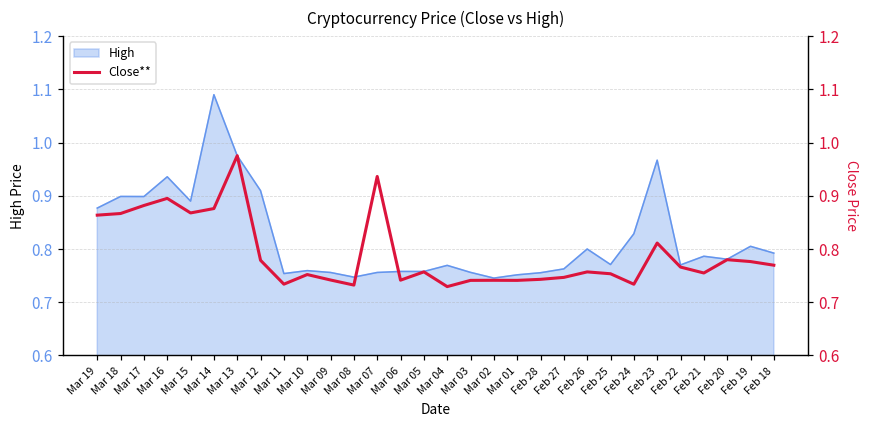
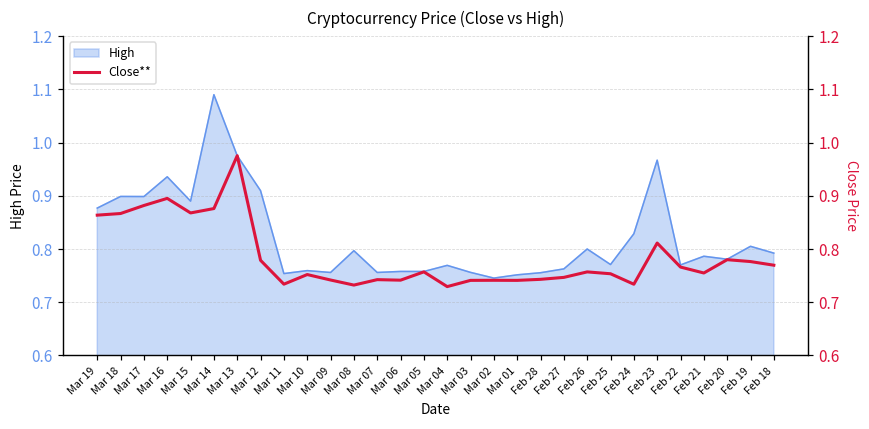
  {
    "High": {
      "Mar 19": 0.88,
      "Mar 18": 0.90,
      "Mar 17": 0.90,
      "Mar 16": 0.94,
      "Mar 15": 0.89,
      "Mar 14": 1.09,
      "Mar 13": 0.98,
      "Mar 12": 0.91,
      "Mar 11": 0.75,
      "Mar 10": 0.76,
      "Mar 09": 0.76,
-     "Mar 08": 0.75,
+     "Mar 08": 0.80,
      "Mar 07": 0.76,
      "Mar 06": 0.76,
      "Mar 05": 0.76,
      "Mar 04": 0.77,
      "Mar 03": 0.76,
      "Mar 02": 0.75,
      "Mar 01": 0.75,
      "Feb 28": 0.76,
      "Feb 27": 0.76,
      "Feb 26": 0.80,
      "Feb 25": 0.77,
      "Feb 24": 0.83,
      "Feb 23": 0.97,
      "Feb 22": 0.77,
      "Feb 21": 0.79,
      "Feb 20": 0.78,
      "Feb 19": 0.81,
      "Feb 18": 0.79
    },
    "Close**": {
      "Mar 19": 0.86,
      "Mar 18": 0.87,
      "Mar 17": 0.88,
      "Mar 16": 0.90,
      "Mar 15": 0.87,
      "Mar 14": 0.88,
      "Mar 13": 0.98,
      "Mar 12": 0.78,
      "Mar 11": 0.73,
      "Mar 10": 0.75,
      "Mar 09": 0.74,
      "Mar 08": 0.73,
-     "Mar 07": 0.94,
+     "Mar 07": 0.74,
      "Mar 06": 0.74,
      "Mar 05": 0.76,
      "Mar 04": 0.73,
      "Mar 03": 0.74,
      "Mar 02": 0.74,
      "Mar 01": 0.74,
      "Feb 28": 0.74,
      "Feb 27": 0.75,
      "Feb 26": 0.76,
      "Feb 25": 0.75,
      "Feb 24": 0.73,
      "Feb 23": 0.81,
      "Feb 22": 0.77,
      "Feb 21": 0.76,
      "Feb 20": 0.78,
      "Feb 19": 0.78,
      "Feb 18": 0.77
    }
  }
